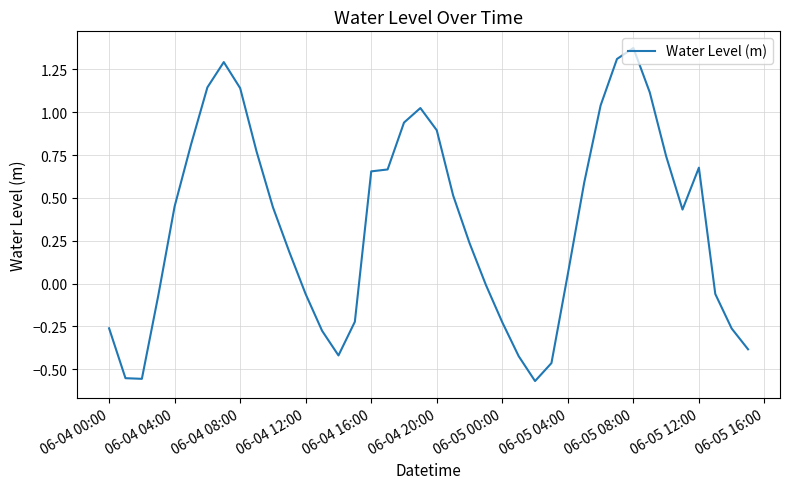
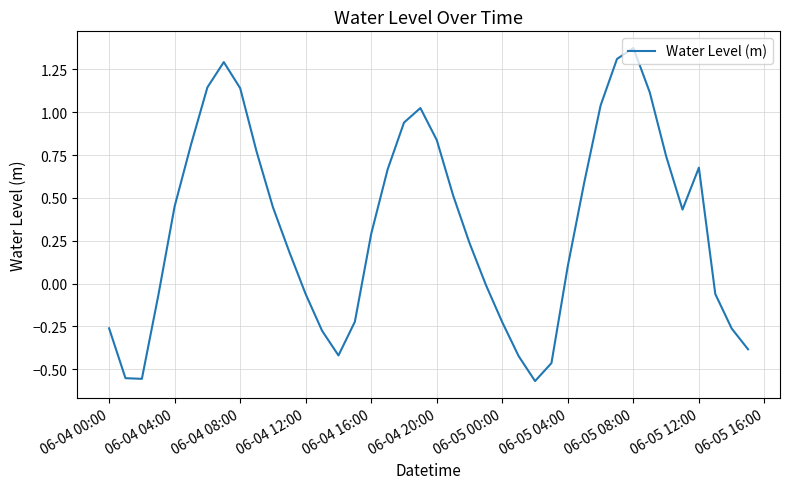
  {
    "06-04 00:00": -0.26,
    "06-04 04:00": 0.45,
    "06-04 08:00": 1.14,
    "06-04 12:00": -0.06,
-   "06-04 16:00": 0.66,
-   "06-04 20:00": 0.90,
+   "06-04 16:00": 0.29,
+   "06-04 20:00": 0.84,
    "06-05 00:00": -0.23,
-   "06-05 04:00": 0.06,
+   "06-05 04:00": 0.10,
    "06-05 12:00": 0.68
  }
